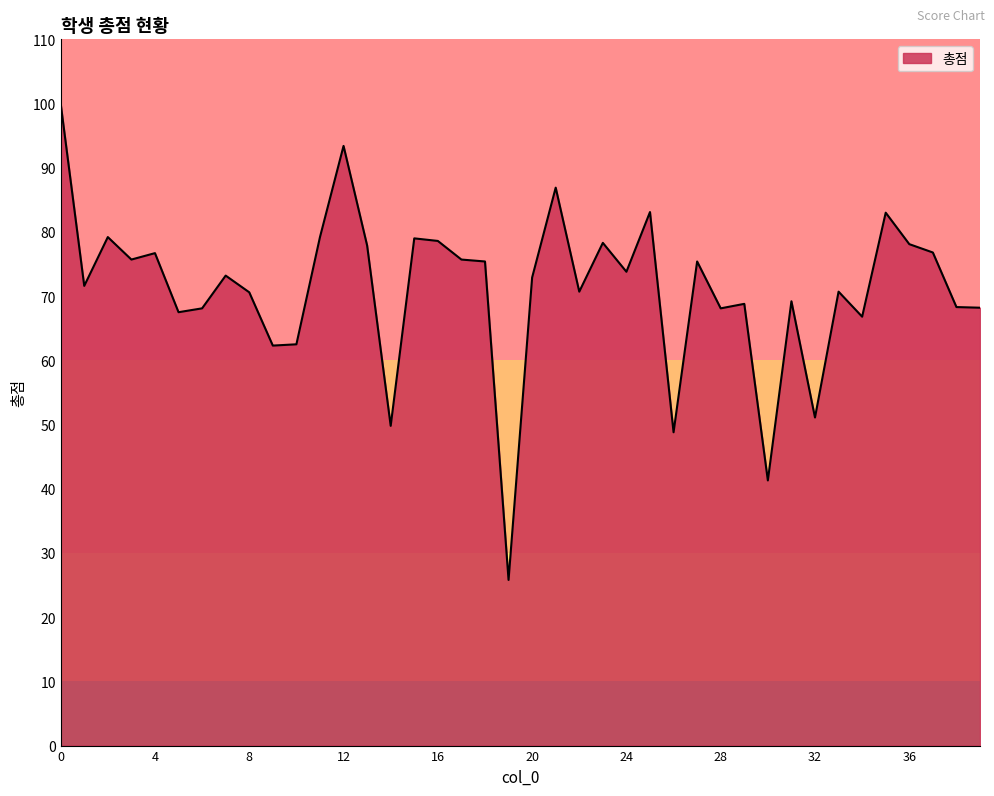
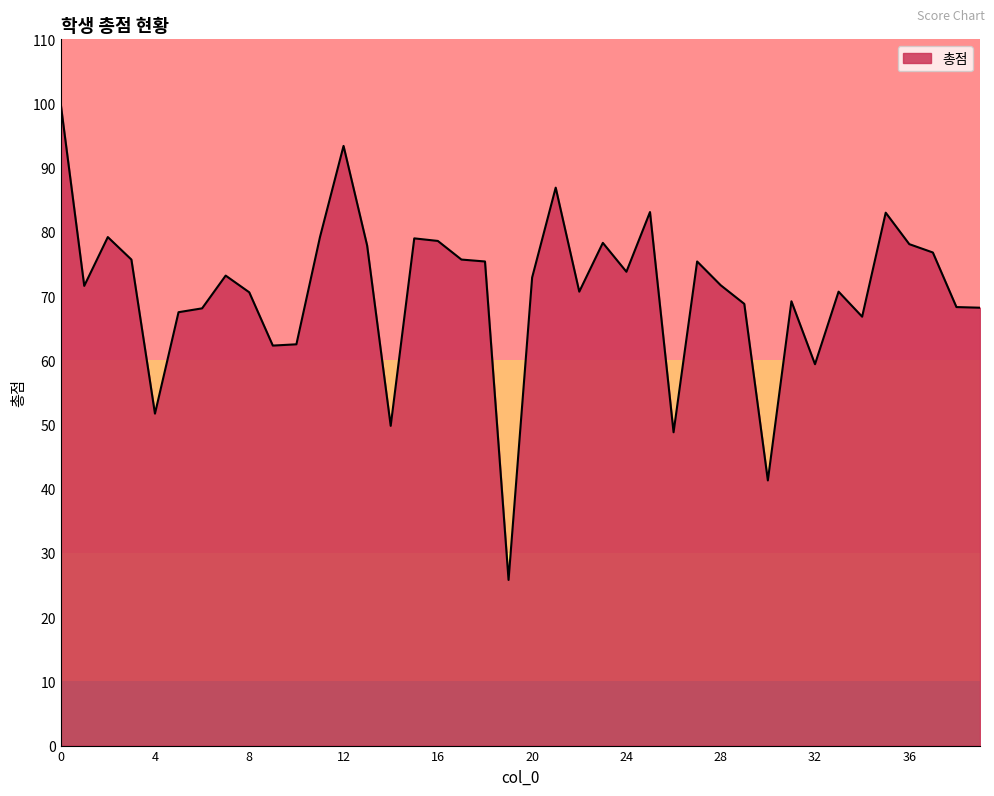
  {
    "0": 100,
-   "4": 77,
+   "4": 52,
    "8": 71,
    "12": 93,
    "16": 79,
    "20": 73,
    "24": 74,
-   "28": 68,
-   "32": 51,
+   "28": 72,
+   "32": 59,
    "36": 78
  }
